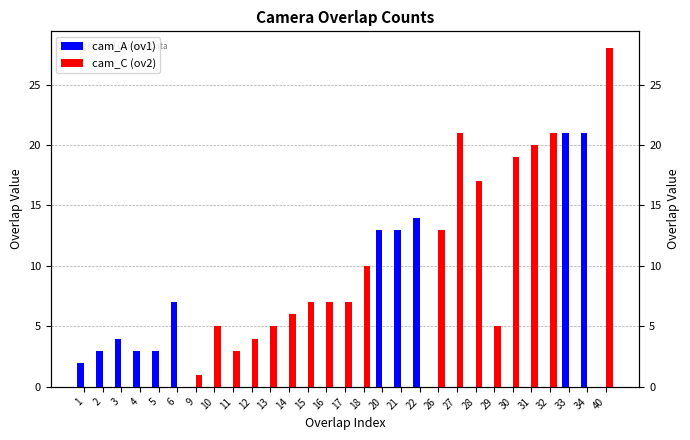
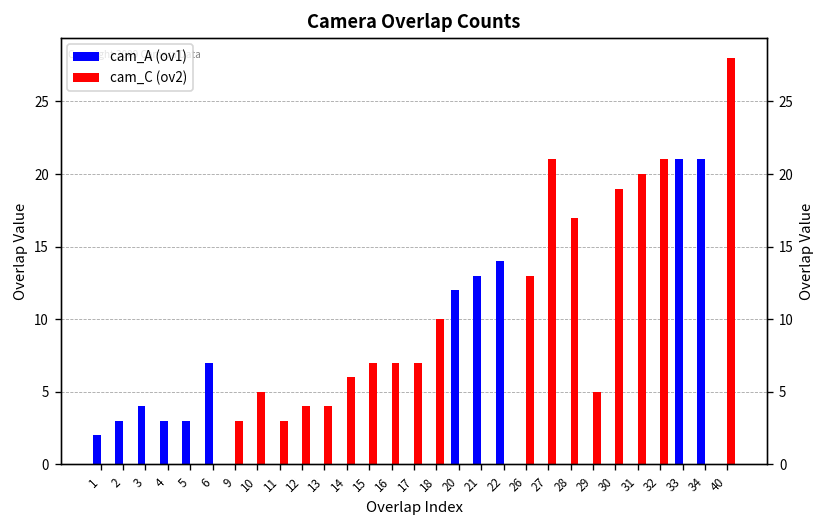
  {
    "cam_A (ov1)": {
      "1": 2,
      "2": 3,
      "3": 4,
      "4": 3,
      "5": 3,
      "6": 7,
      "9": 0,
      "10": 0,
      "11": 0,
      "12": 0,
      "13": 0,
      "14": 0,
      "15": 0,
      "16": 0,
      "17": 0,
      "18": 0,
-     "20": 13,
+     "20": 12,
      "21": 13,
      "22": 14,
      "26": 0,
      "27": 0,
      "28": 0,
      "29": 0,
      "30": 0,
      "31": 0,
      "32": 0,
      "33": 21,
      "34": 21,
      "40": 0
    },
    "cam_C (ov2)": {
      "1": 0,
      "2": 0,
      "3": 0,
      "4": 0,
      "5": 0,
      "6": 0,
-     "9": 1,
+     "9": 3,
      "10": 5,
      "11": 3,
      "12": 4,
-     "13": 5,
+     "13": 4,
      "14": 6,
      "15": 7,
      "16": 7,
      "17": 7,
      "18": 10,
      "20": 0,
      "21": 0,
      "22": 0,
      "26": 13,
      "27": 21,
      "28": 17,
      "29": 5,
      "30": 19,
      "31": 20,
      "32": 21,
      "33": 0,
      "34": 0,
      "40": 28
    }
  }
